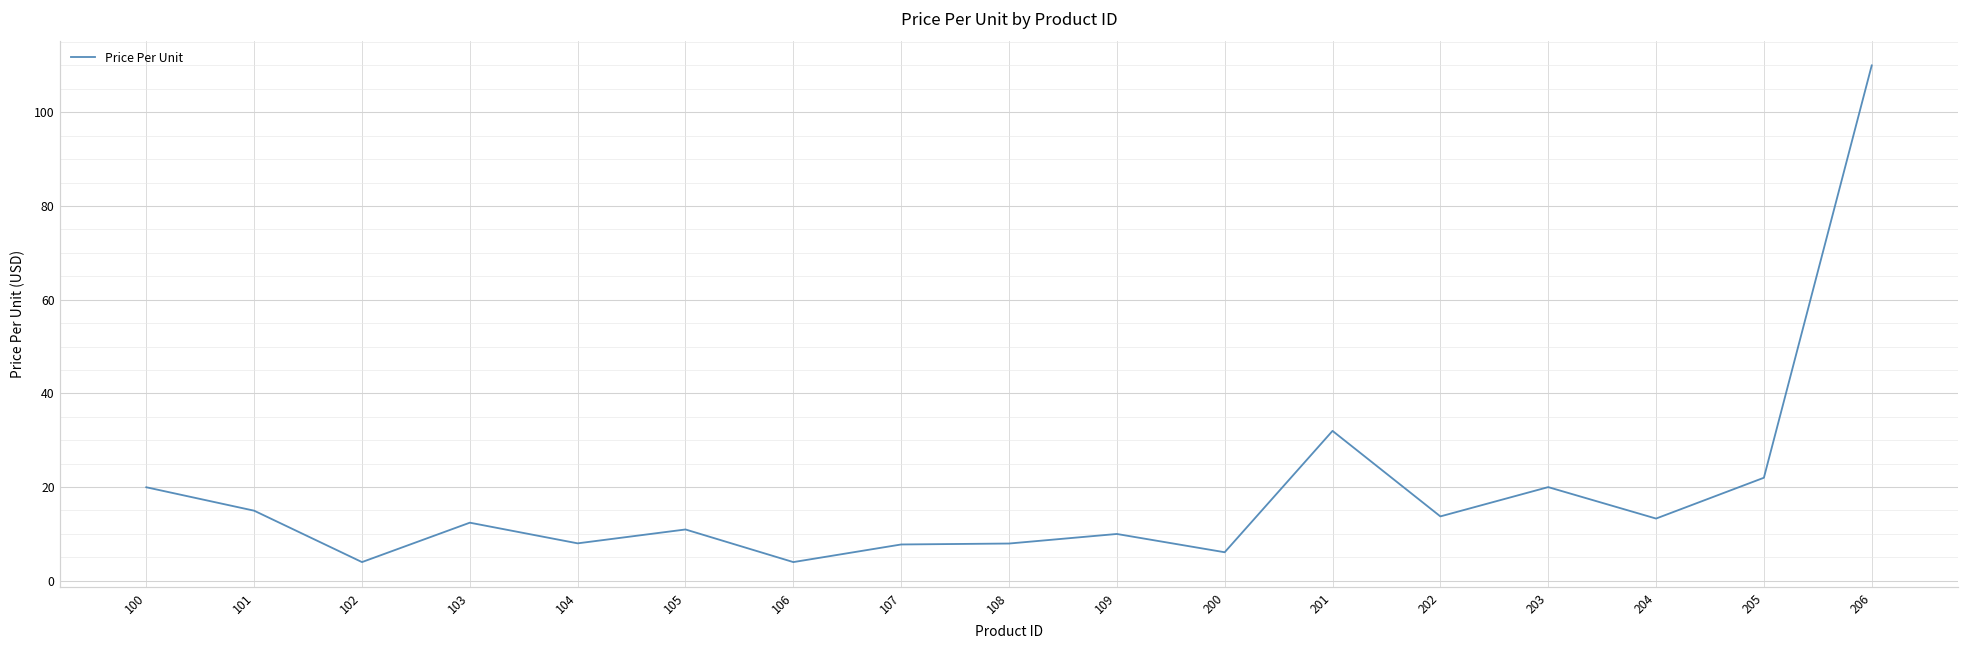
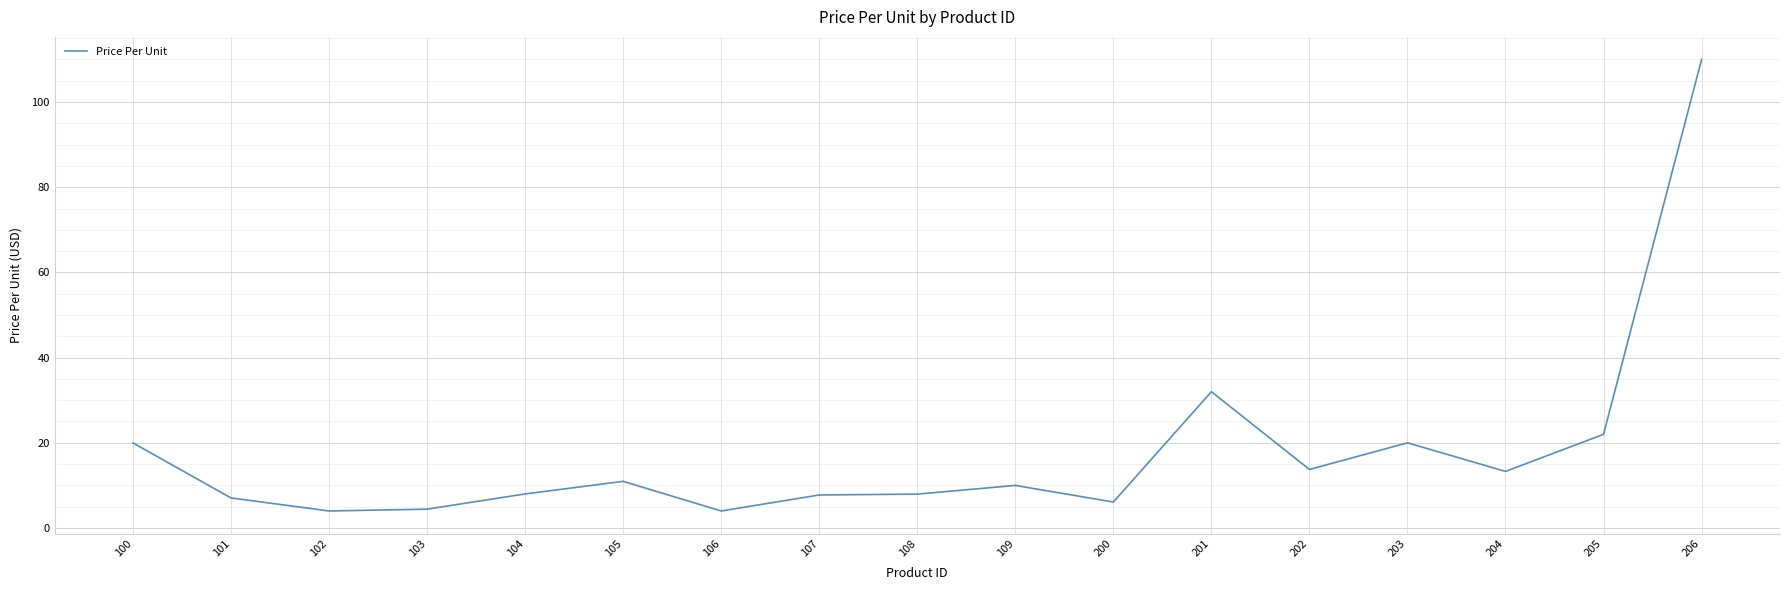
  {
    "100": 20,
-   "101": 15,
+   "101": 7,
    "102": 4,
-   "103": 12,
+   "103": 4,
    "104": 8,
    "105": 11,
    "106": 4,
    "107": 8,
    "108": 8,
    "109": 10,
    "200": 6,
    "201": 32,
    "202": 14,
    "203": 20,
    "204": 13,
    "205": 22,
    "206": 110
  }
